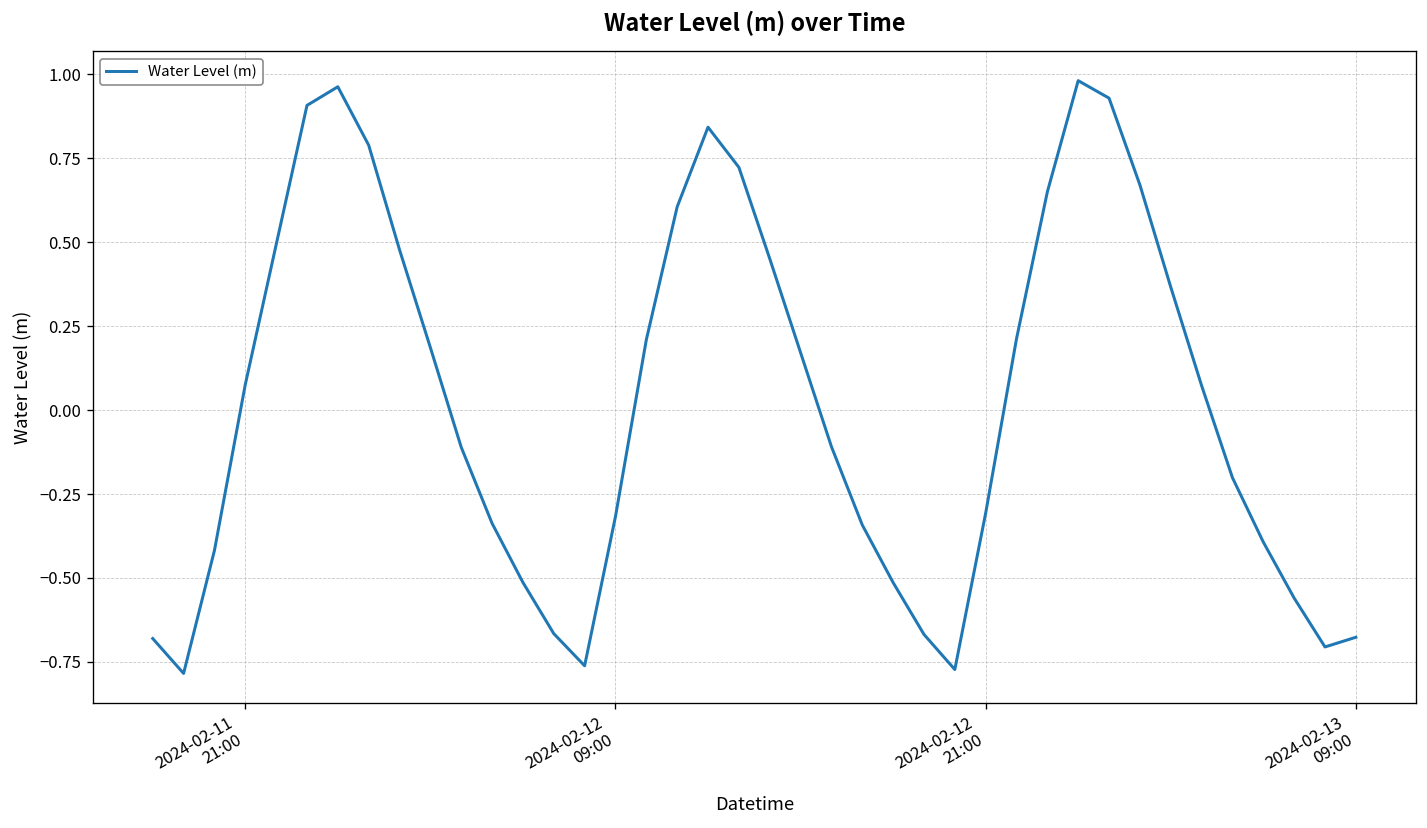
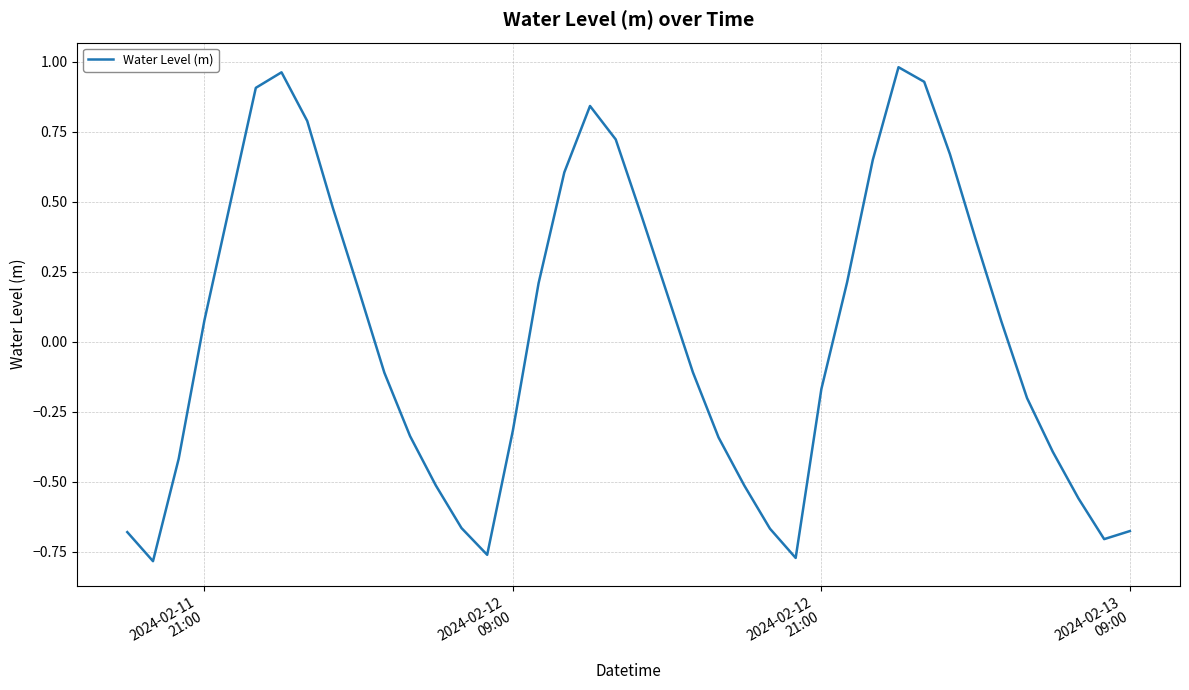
  {
    "2024-02-11 21:00": 0.08,
    "2024-02-12 09:00": -0.32,
-   "2024-02-12 21:00": -0.31,
+   "2024-02-12 21:00": -0.17,
    "2024-02-13 09:00": -0.68
  }
